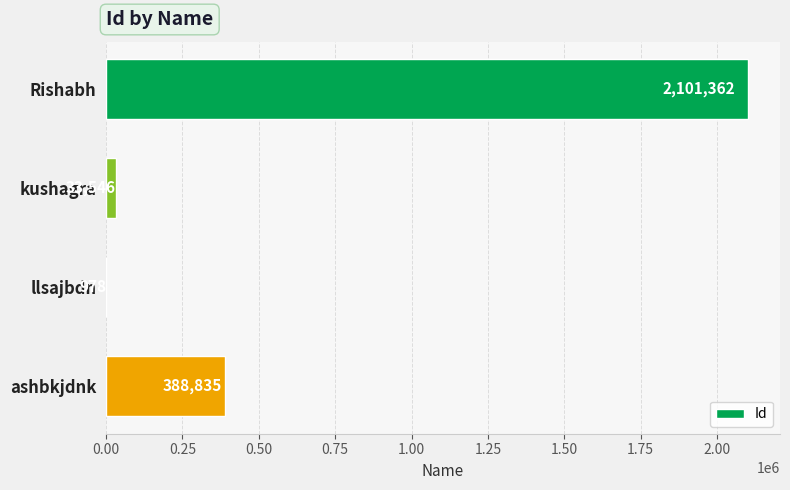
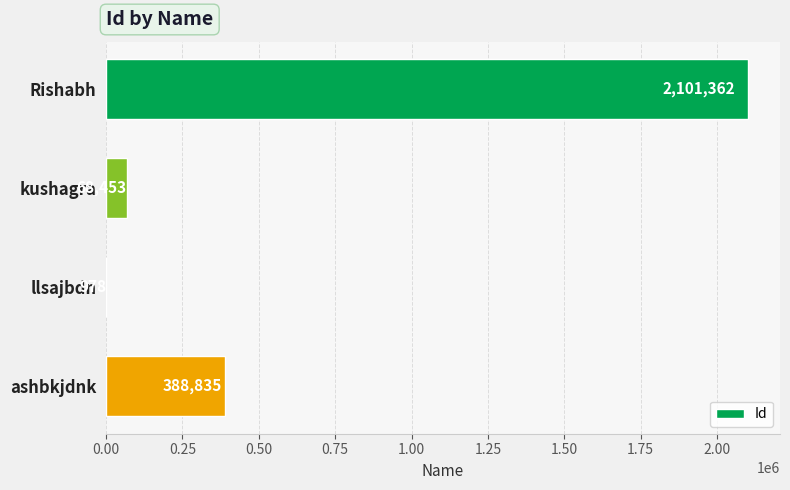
  {
-   "kushagra": 30000
+   "kushagra": 70000
  }
